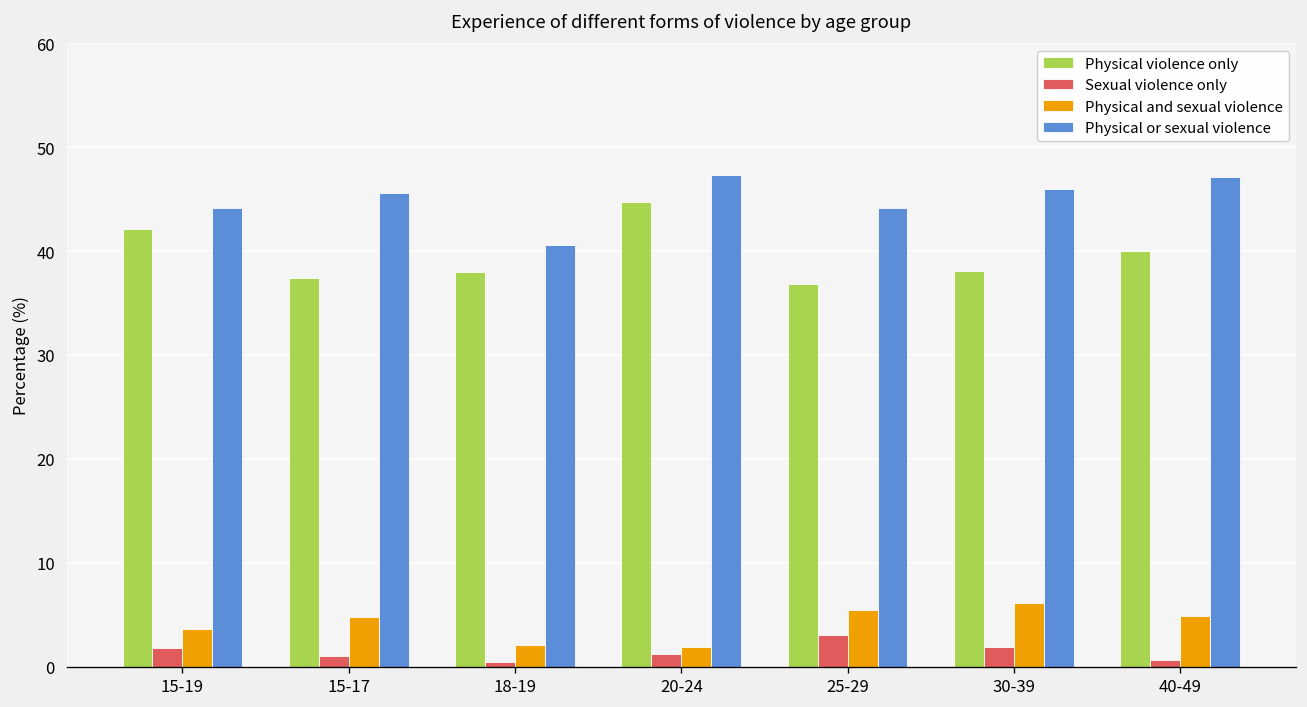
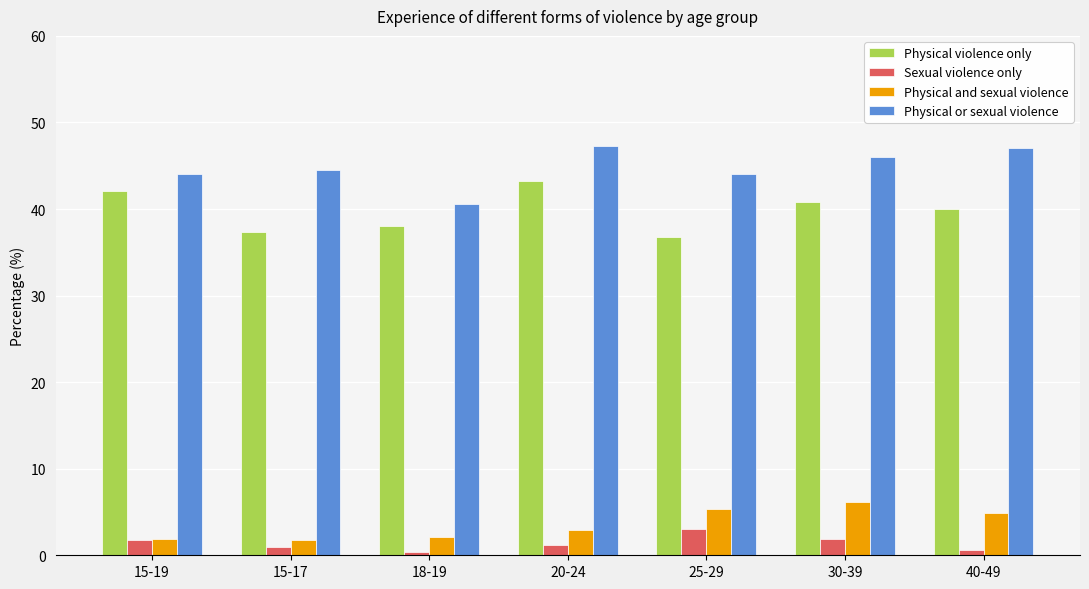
  {
    "Physical violence only": {
      "15-19": 42,
      "15-17": 37,
      "18-19": 38,
-     "20-24": 45,
+     "20-24": 43,
      "25-29": 37,
-     "30-39": 38,
+     "30-39": 41,
      "40-49": 40
    },
    "Sexual violence only": {
      "15-19": 2,
      "15-17": 1,
      "18-19": 0,
      "20-24": 1,
      "25-29": 3,
      "30-39": 2,
      "40-49": 1
    },
    "Physical and sexual violence": {
-     "15-19": 4,
-     "15-17": 5,
+     "15-19": 2,
+     "15-17": 2,
      "18-19": 2,
-     "20-24": 2,
+     "20-24": 3,
      "25-29": 5,
      "30-39": 6,
      "40-49": 5
    },
    "Physical or sexual violence": {
      "15-19": 44,
-     "15-17": 46,
+     "15-17": 45,
      "18-19": 41,
      "20-24": 47,
      "25-29": 44,
      "30-39": 46,
      "40-49": 47
    }
  }
